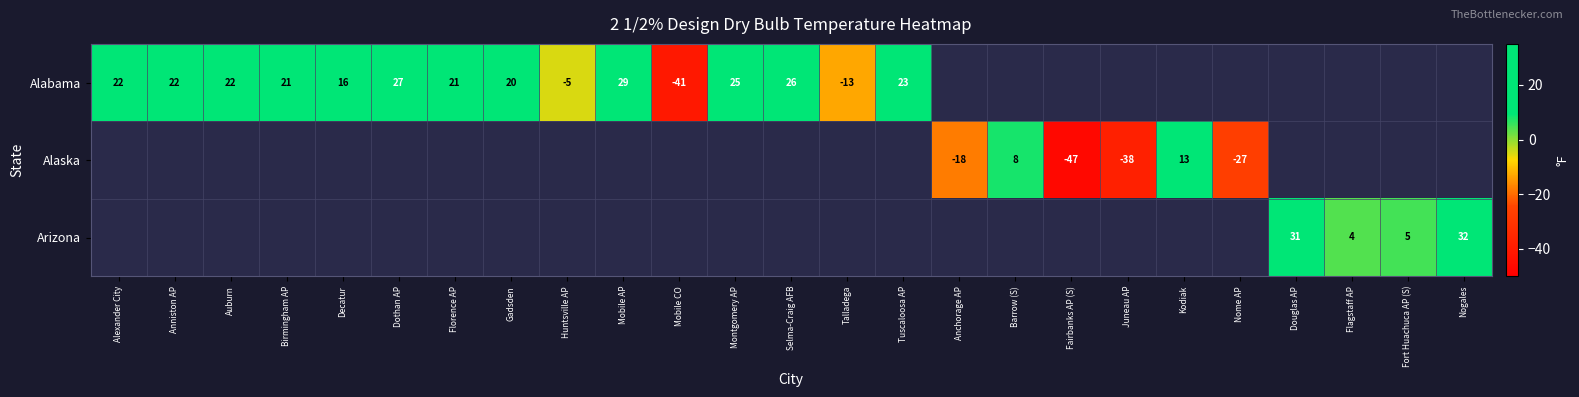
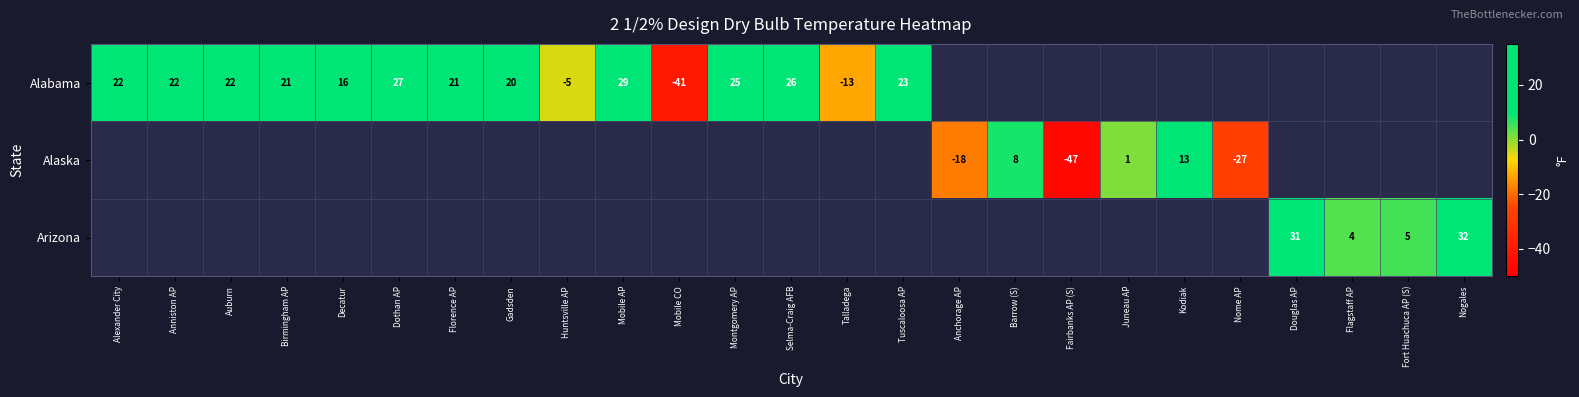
  {
    "Alabama": {
      "Alexander City": 22,
      "Anniston AP": 22,
      "Auburn": 22,
      "Birmingham AP": 21,
      "Decatur": 16,
      "Dothan AP": 27,
      "Florence AP": 21,
      "Gadsden": 20,
      "Huntsville AP": -5,
      "Mobile AP": 29,
      "Mobile CO": -41,
      "Montgomery AP": 25,
      "Selma-Craig AFB": 26,
      "Talladega": -13,
      "Tuscaloosa AP": 23
    },
    "Alaska": {
      "Anchorage AP": -18,
      "Barrow (S)": 8,
      "Fairbanks AP (S)": -47,
-     "Juneau AP": -38,
+     "Juneau AP": 1,
      "Kodiak": 13,
      "Nome AP": -27
    },
    "Arizona": {
      "Douglas AP": 31,
      "Flagstaff AP": 4,
      "Fort Huachuca AP (S)": 5,
      "Nogales": 32
    }
  }
